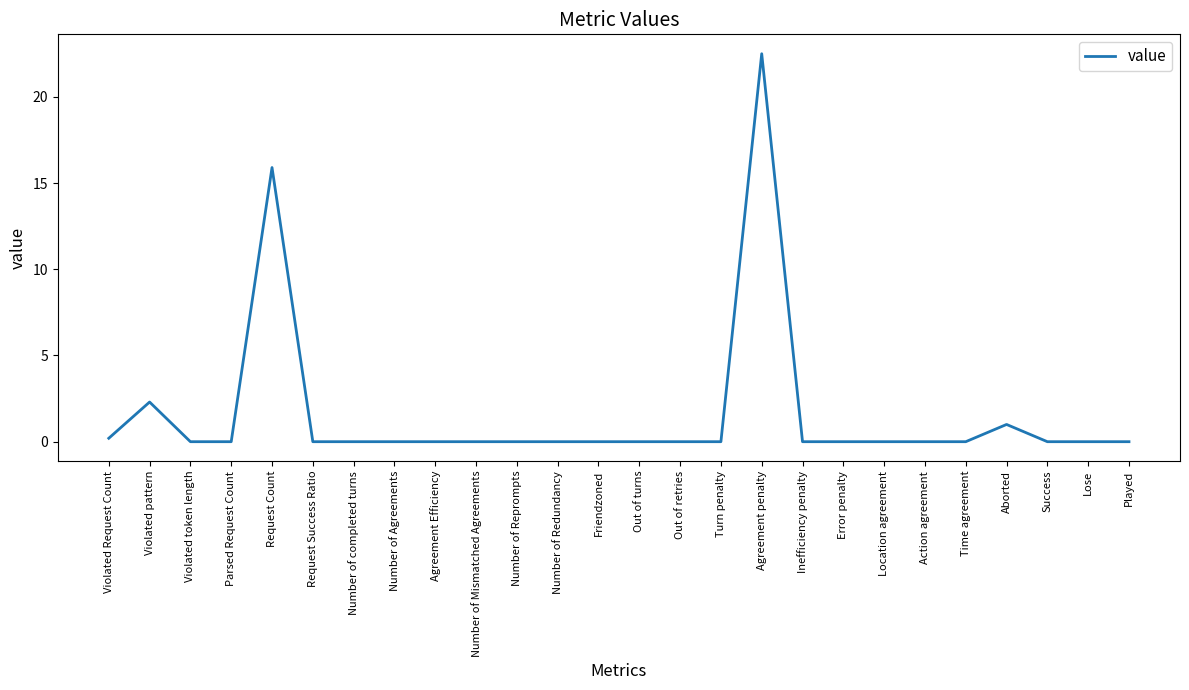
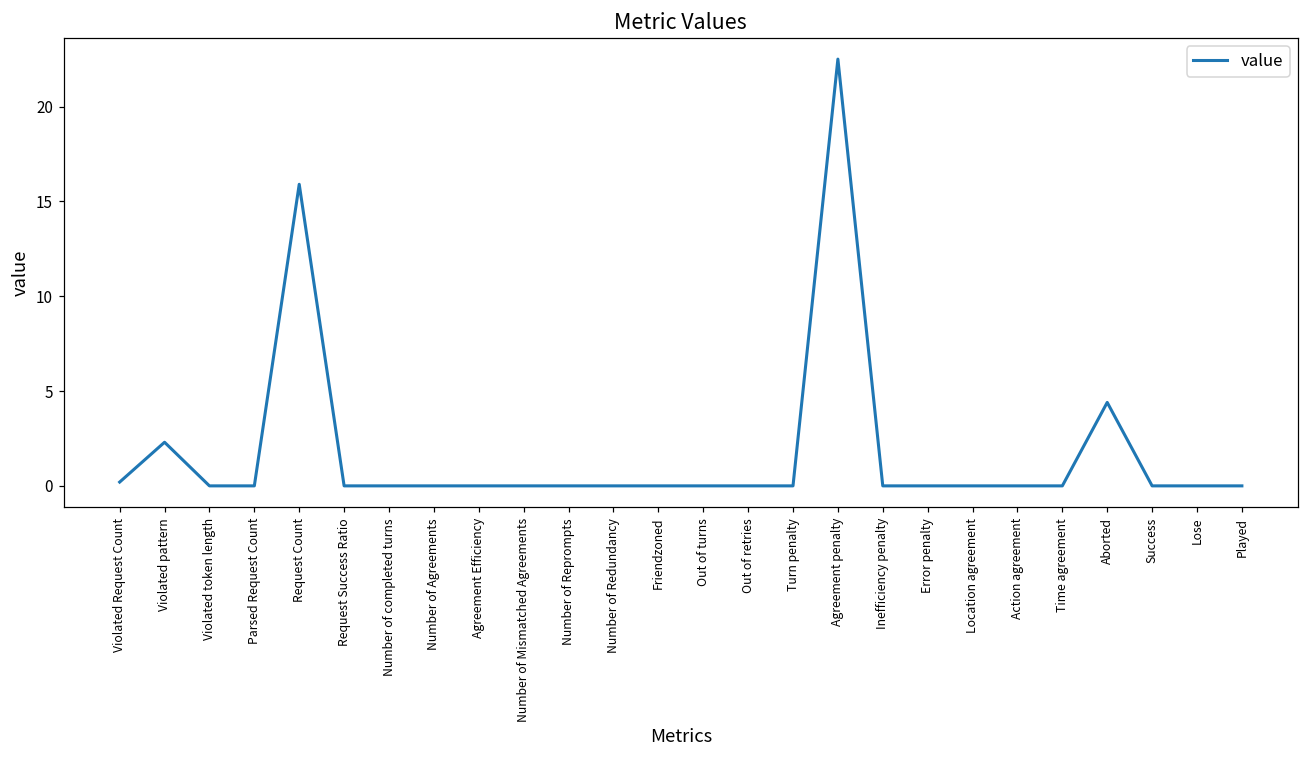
  {
    "Violated Request Count": 0.2,
    "Violated pattern": 2.3,
    "Violated token length": 0.0,
    "Parsed Request Count": 0.0,
    "Request Count": 15.9,
    "Request Success Ratio": 0.0,
    "Number of completed turns": 0.0,
    "Number of Agreements": 0.0,
    "Agreement Efficiency": 0.0,
    "Number of Mismatched Agreements": 0.0,
    "Number of Reprompts": 0.0,
    "Number of Redundancy": 0.0,
    "Friendzoned": 0.0,
    "Out of turns": 0.0,
    "Out of retries": 0.0,
    "Turn penalty": 0.0,
    "Agreement penalty": 22.5,
    "Inefficiency penalty": 0.0,
    "Error penalty": 0.0,
    "Location agreement": 0.0,
    "Action agreement": 0.0,
    "Time agreement": 0.0,
-   "Aborted": 1.0,
+   "Aborted": 4.4,
    "Success": 0.0,
    "Lose": 0.0,
    "Played": 0.0
  }
